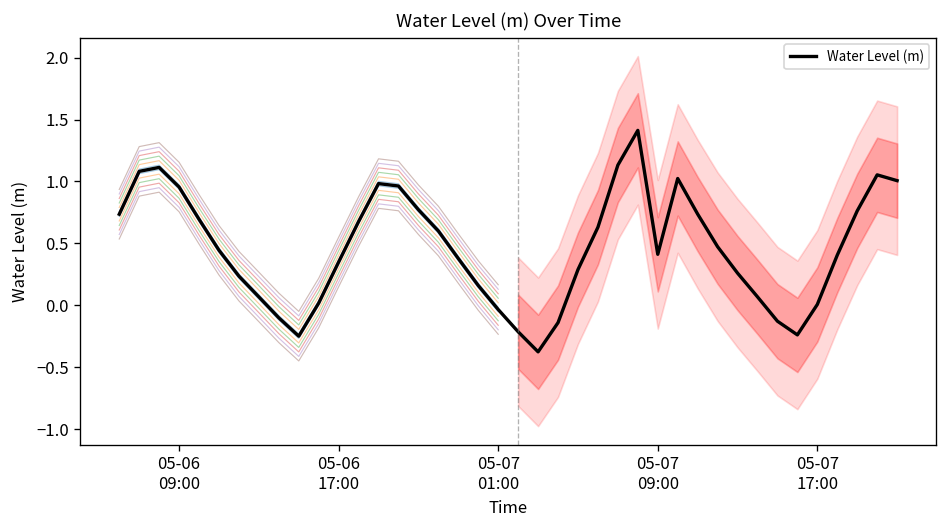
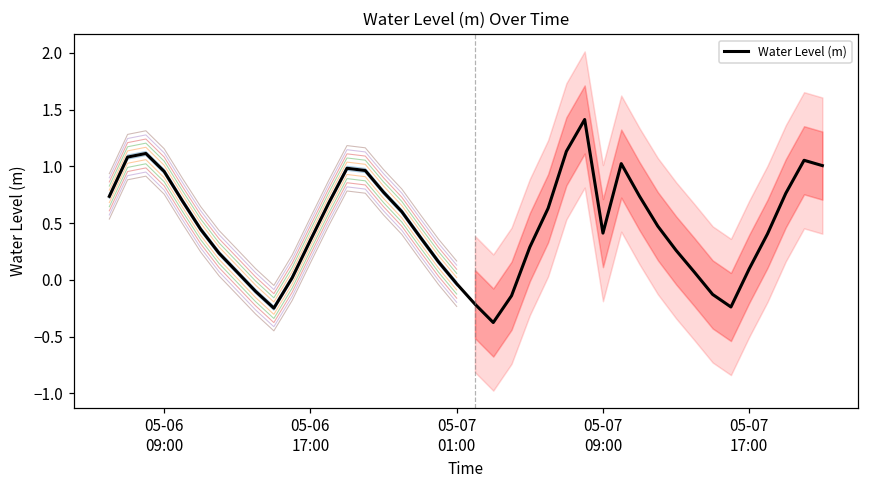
  {
    "Water Level (m)": {
      "05-07 09:00": 0.41,
-     "05-07 17:00": 0.01
+     "05-07 17:00": 0.10
    }
  }
